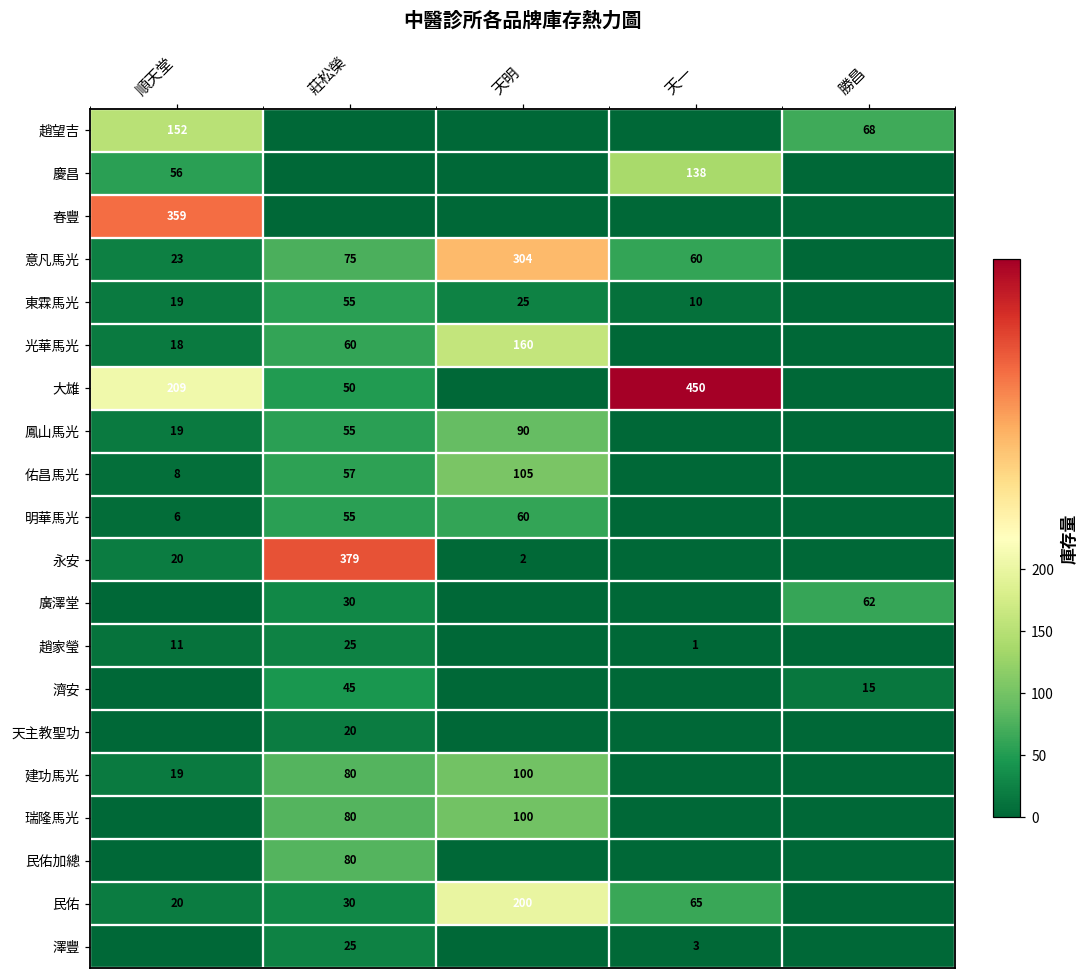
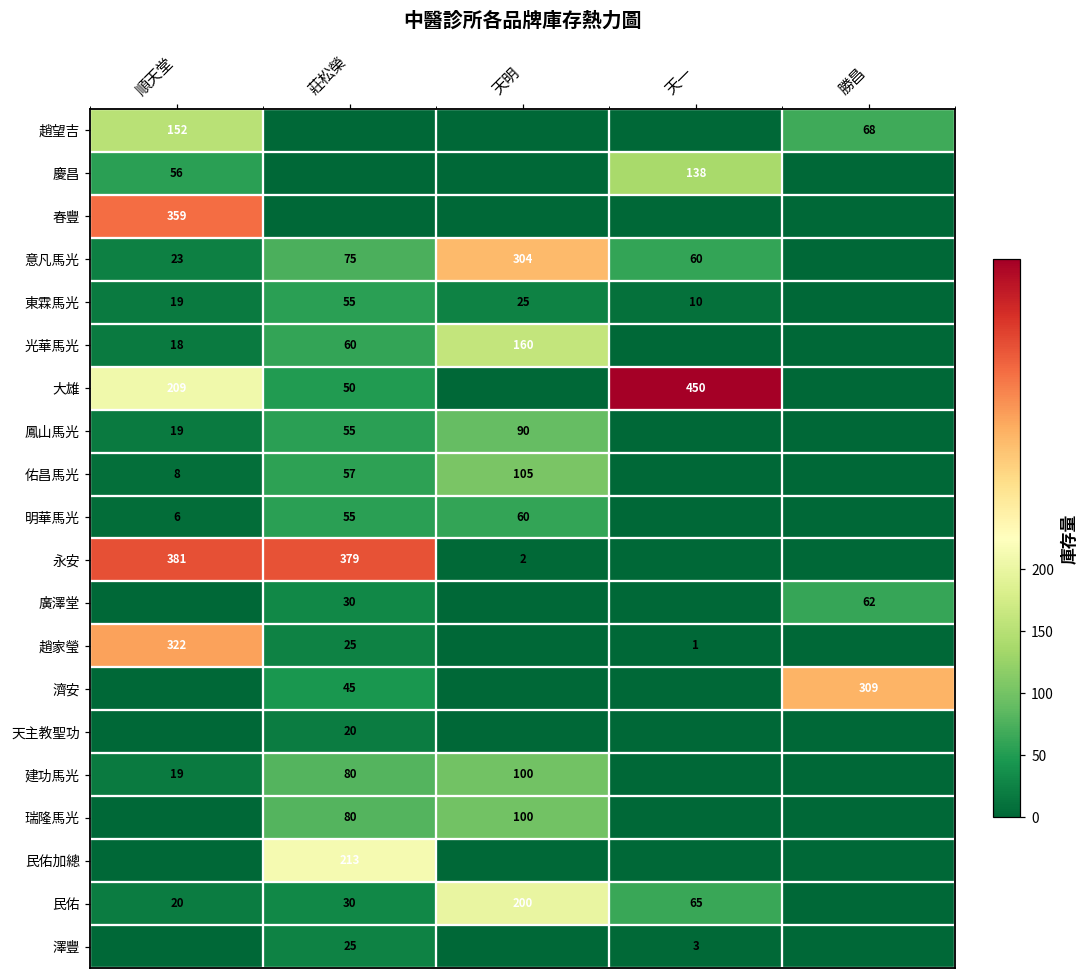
  {
    "趙望吉": {
      "順天堂": 152,
      "勝昌": 68
    },
    "慶昌": {
      "順天堂": 56,
      "天一": 138
    },
    "春豐": {
      "順天堂": 359
    },
    "意凡馬光": {
      "順天堂": 23,
      "莊松榮": 75,
      "天明": 304,
      "天一": 60
    },
    "東霖馬光": {
      "順天堂": 19,
      "莊松榮": 55,
      "天明": 25,
      "天一": 10
    },
    "光華馬光": {
      "順天堂": 18,
      "莊松榮": 60,
      "天明": 160
    },
    "大雄": {
      "順天堂": 209,
      "莊松榮": 50,
      "天一": 450
    },
    "鳳山馬光": {
      "順天堂": 19,
      "莊松榮": 55,
      "天明": 90
    },
    "佑昌馬光": {
      "順天堂": 8,
      "莊松榮": 57,
      "天明": 105
    },
    "明華馬光": {
      "順天堂": 6,
      "莊松榮": 55,
      "天明": 60
    },
    "永安": {
-     "順天堂": 20,
+     "順天堂": 381,
      "莊松榮": 379,
      "天明": 2
    },
    "廣澤堂": {
      "莊松榮": 30,
      "勝昌": 62
    },
    "趙家瑩": {
-     "順天堂": 11,
+     "順天堂": 322,
      "莊松榮": 25,
      "天一": 1
    },
    "濟安": {
      "莊松榮": 45,
-     "勝昌": 15
+     "勝昌": 309
    },
    "天主教聖功": {
      "莊松榮": 20
    },
    "建功馬光": {
      "順天堂": 19,
      "莊松榮": 80,
      "天明": 100
    },
    "瑞隆馬光": {
      "莊松榮": 80,
      "天明": 100
    },
    "民佑加總": {
-     "莊松榮": 80
+     "莊松榮": 213
    },
    "民佑": {
      "順天堂": 20,
      "莊松榮": 30,
      "天明": 200,
      "天一": 65
    },
    "澤豐": {
      "莊松榮": 25,
      "天一": 3
    }
  }
